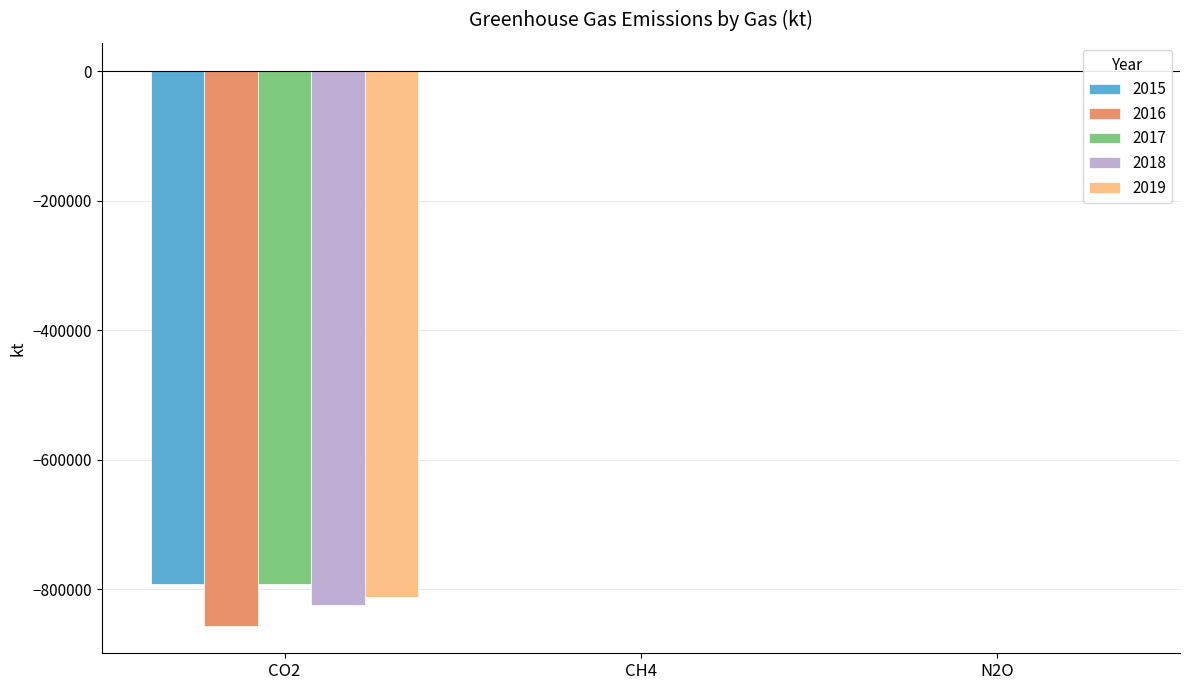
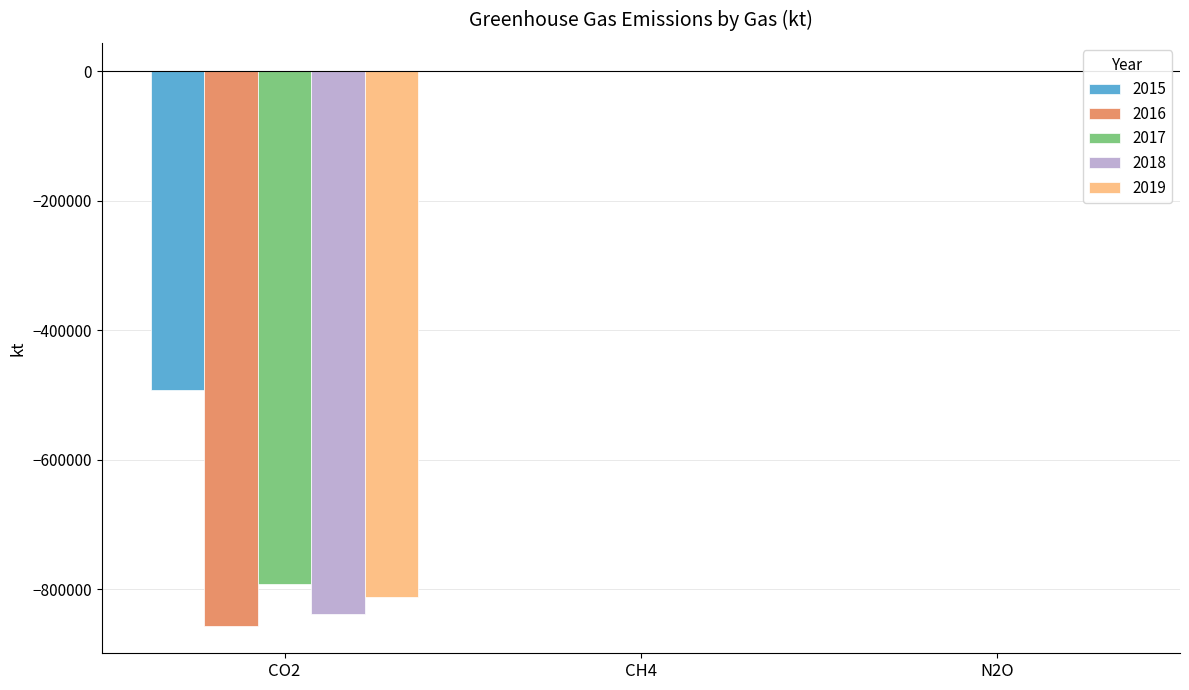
  {
    "2015": {
-     "CO2": -790000
+     "CO2": -490000
    },
    "2017": {
      "CO2": -790000
    },
    "2018": {
-     "CO2": -820000
+     "CO2": -840000
    }
  }
